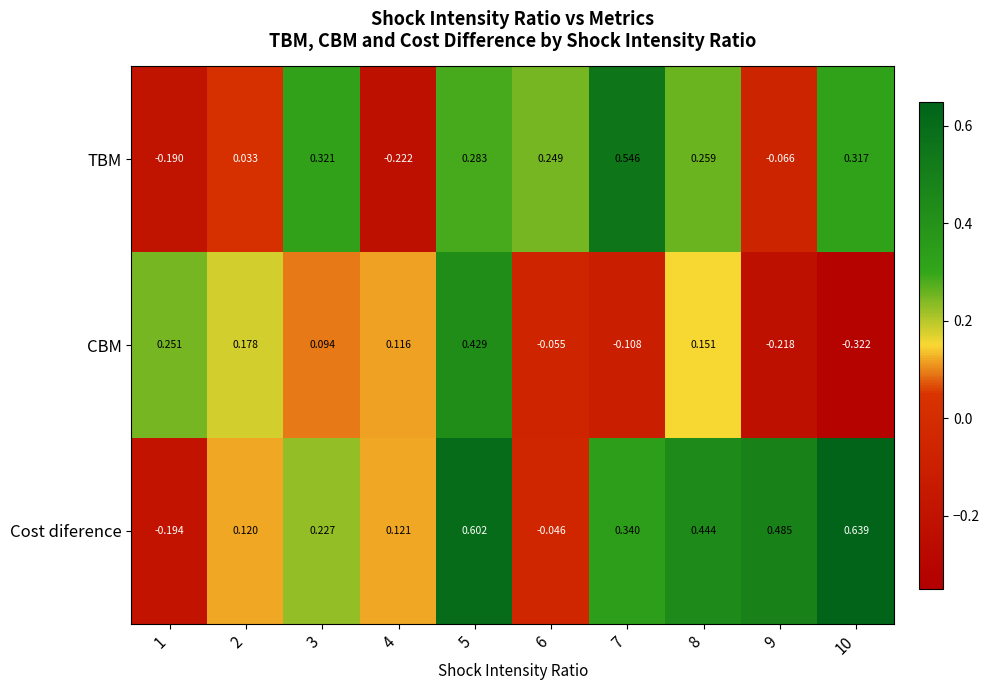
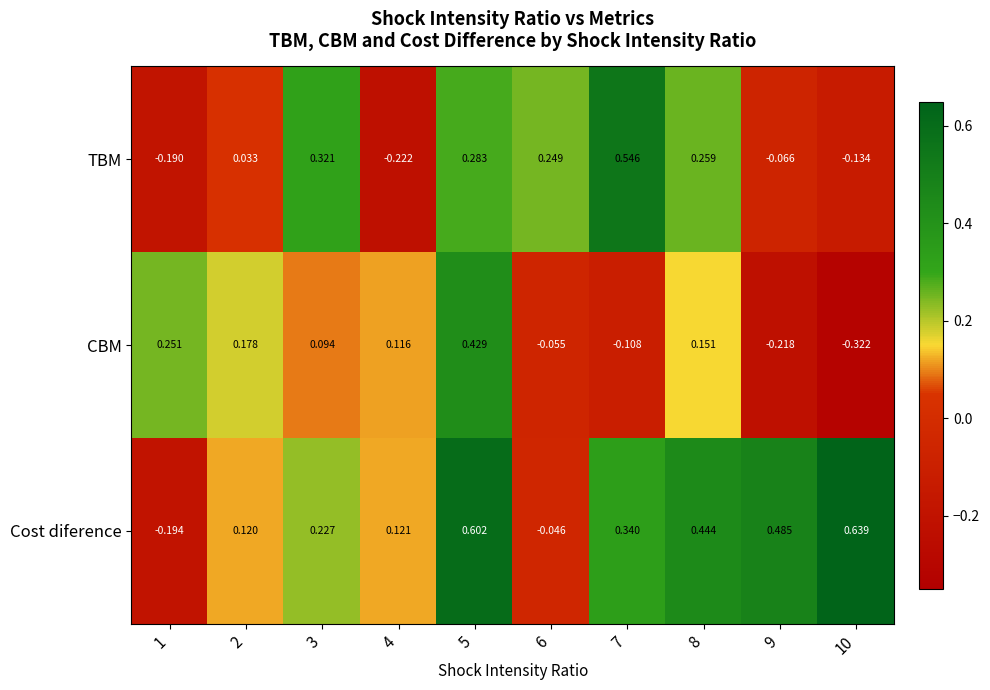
  {
    "TBM": {
      "1": -0.190,
      "2": 0.033,
      "3": 0.321,
      "4": -0.222,
      "5": 0.283,
      "6": 0.249,
      "7": 0.546,
      "8": 0.259,
      "9": -0.066,
-     "10": 0.317
+     "10": -0.134
    },
    "CBM": {
      "1": 0.251,
      "2": 0.178,
      "3": 0.094,
      "4": 0.116,
      "5": 0.429,
      "6": -0.055,
      "7": -0.108,
      "8": 0.151,
      "9": -0.218,
      "10": -0.322
    },
    "Cost diference": {
      "1": -0.194,
      "2": 0.120,
      "3": 0.227,
      "4": 0.121,
      "5": 0.602,
      "6": -0.046,
      "7": 0.340,
      "8": 0.444,
      "9": 0.485,
      "10": 0.639
    }
  }
